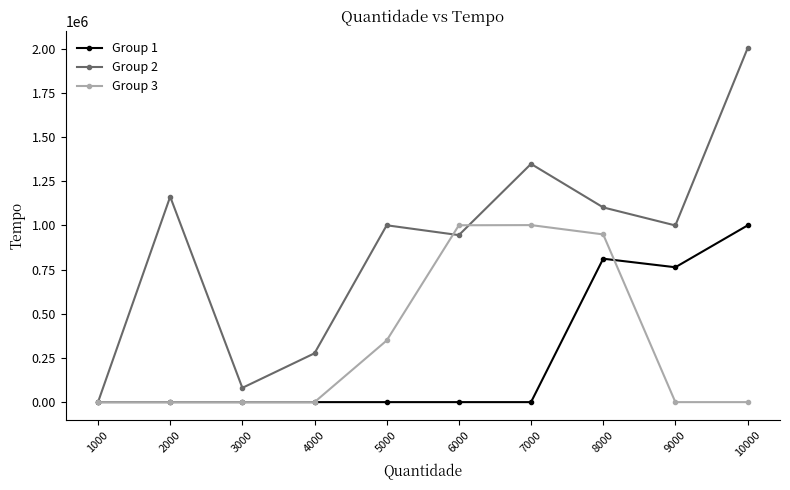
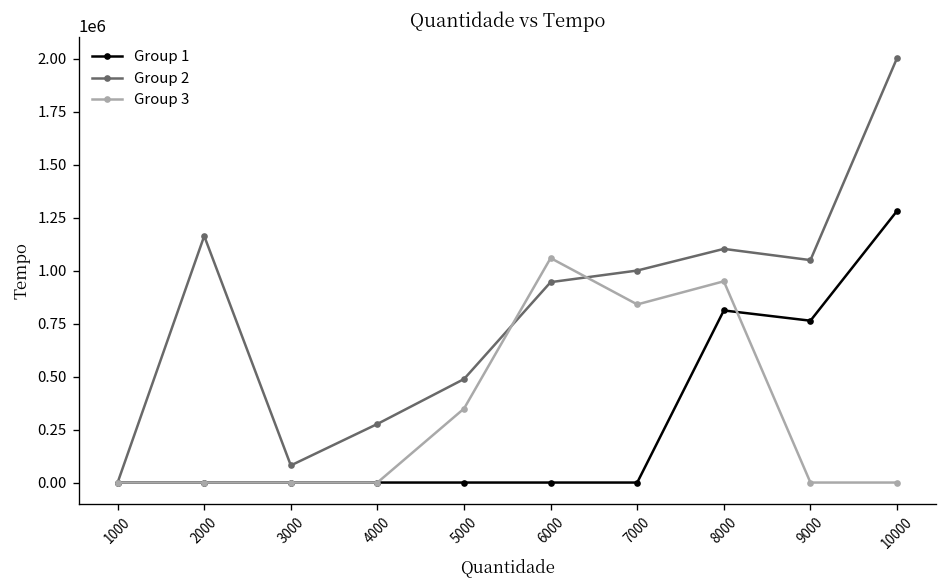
  {
    "Group 1": {
      "5000": 0,
      "6000": 0,
      "7000": 0,
      "8000": 810000,
      "9000": 760000,
-     "10000": 1000000
+     "10000": 1280000
    },
    "Group 2": {
      "2000": 1160000,
      "3000": 80000,
      "4000": 280000,
-     "5000": 1000000,
+     "5000": 490000,
      "6000": 950000,
-     "7000": 1350000,
+     "7000": 1000000,
      "8000": 1100000,
-     "9000": 1000000,
+     "9000": 1050000,
      "10000": 2000000
    },
    "Group 3": {
      "5000": 350000,
-     "6000": 1000000,
-     "7000": 1000000,
+     "6000": 1060000,
+     "7000": 840000,
      "8000": 950000,
      "9000": 0,
      "10000": 0
    }
  }
